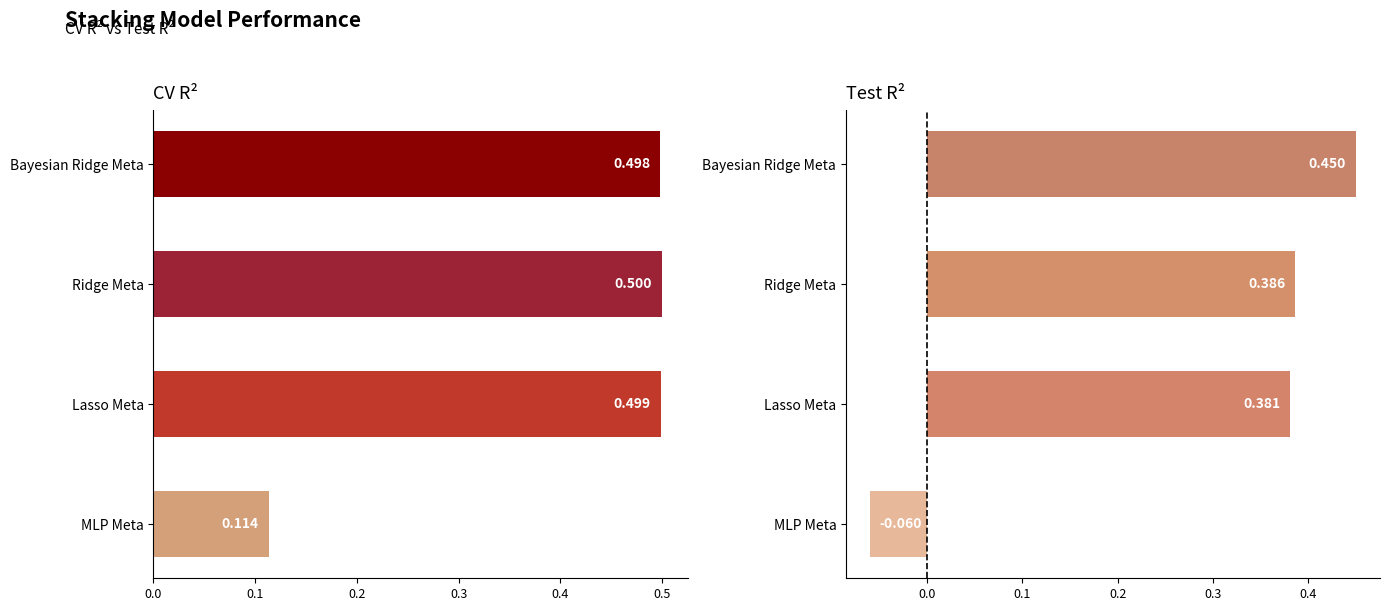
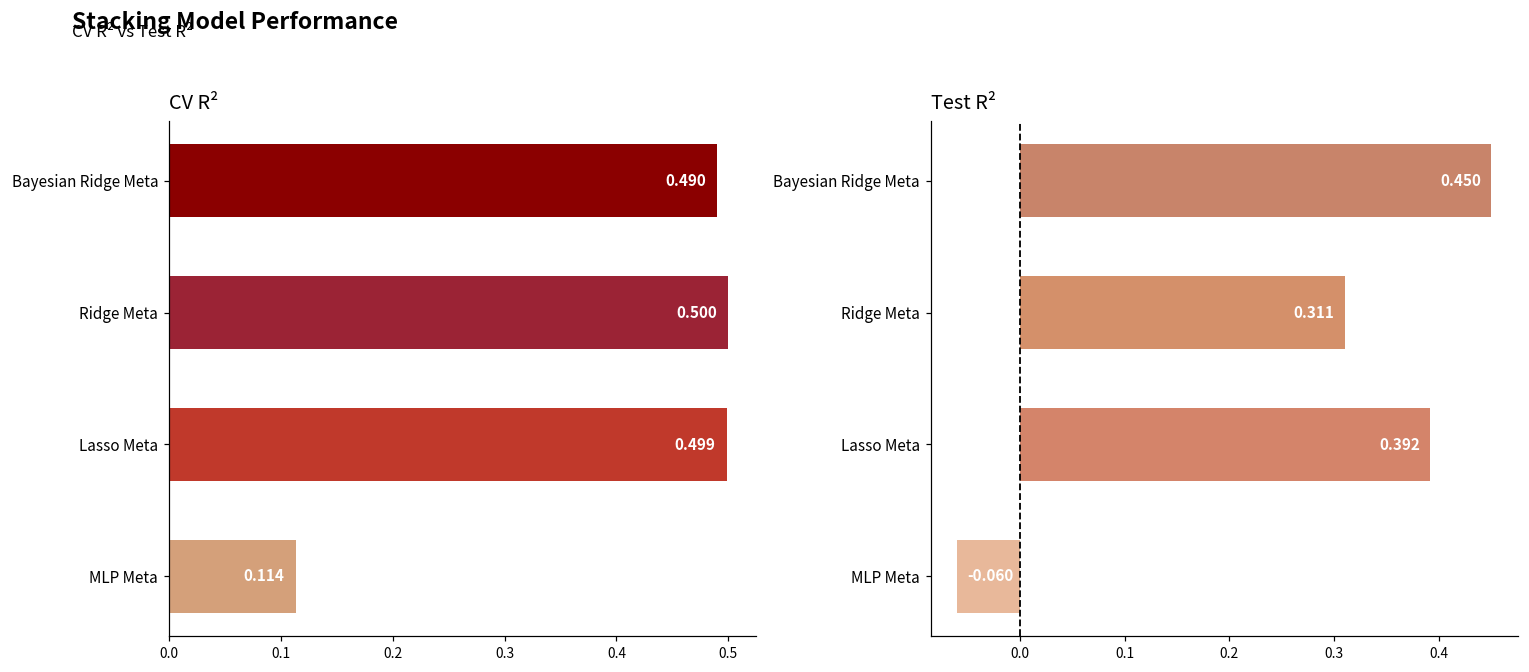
  {
    "CV R²": {
-     "Bayesian Ridge Meta": 0.498,
+     "Bayesian Ridge Meta": 0.490,
      "Ridge Meta": 0.500,
      "Lasso Meta": 0.499,
      "MLP Meta": 0.114
    },
    "Test R²": {
      "Bayesian Ridge Meta": 0.450,
-     "Ridge Meta": 0.386,
-     "Lasso Meta": 0.381,
+     "Ridge Meta": 0.311,
+     "Lasso Meta": 0.392,
      "MLP Meta": -0.060
    }
  }
